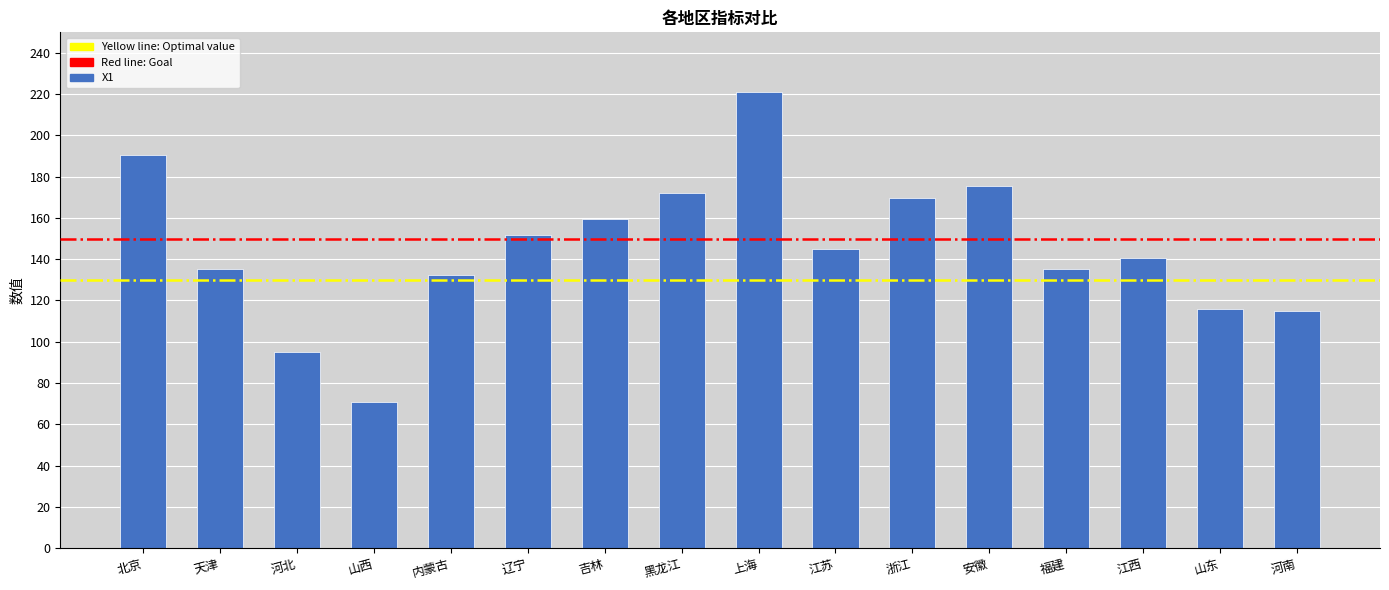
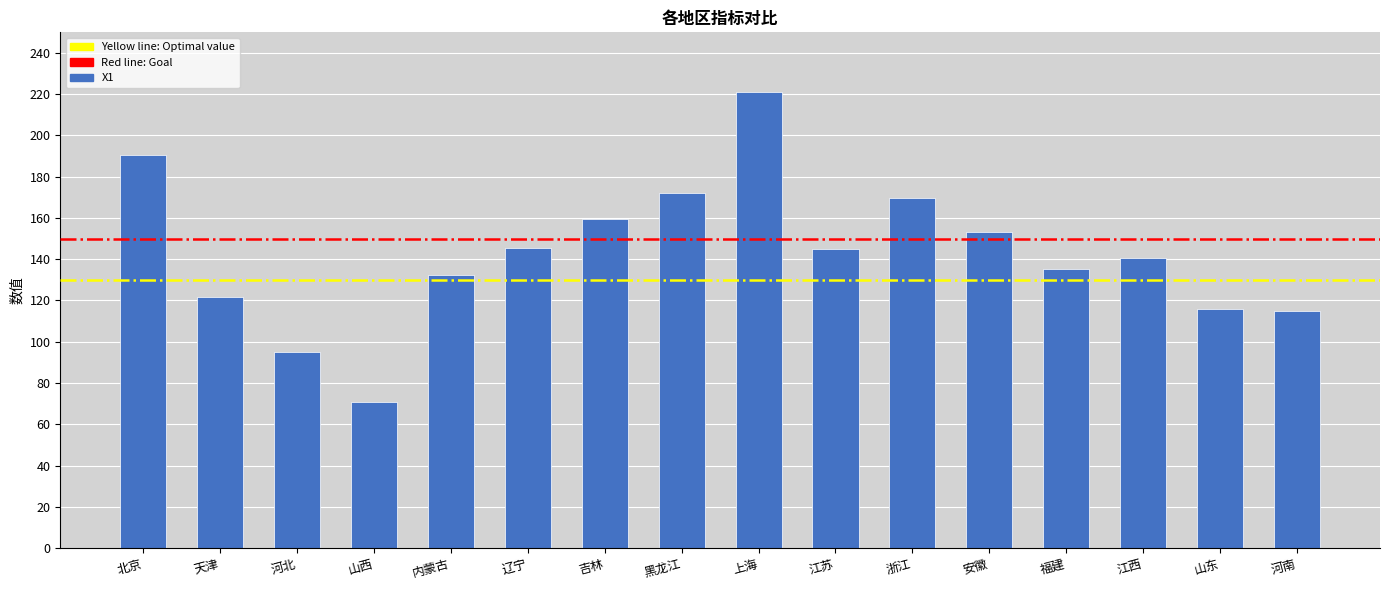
  {
    "北京": 190,
-   "天津": 135,
+   "天津": 122,
    "河北": 95,
    "山西": 71,
    "内蒙古": 133,
-   "辽宁": 152,
+   "辽宁": 146,
    "吉林": 159,
    "黑龙江": 172,
    "上海": 221,
    "江苏": 145,
    "浙江": 170,
-   "安徽": 176,
+   "安徽": 153,
    "福建": 135,
    "江西": 141,
    "山东": 116,
    "河南": 115
  }
